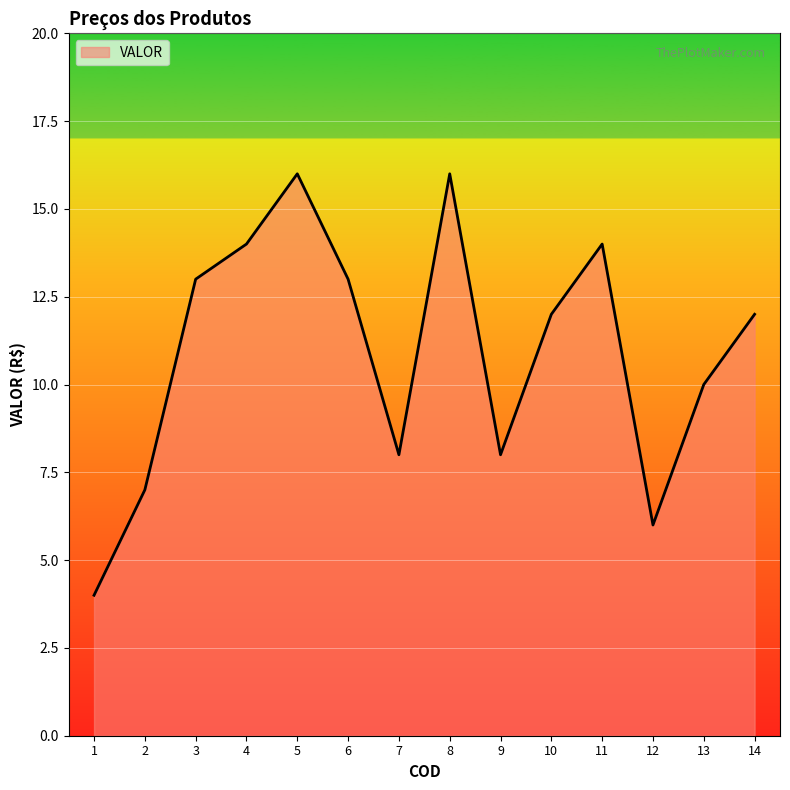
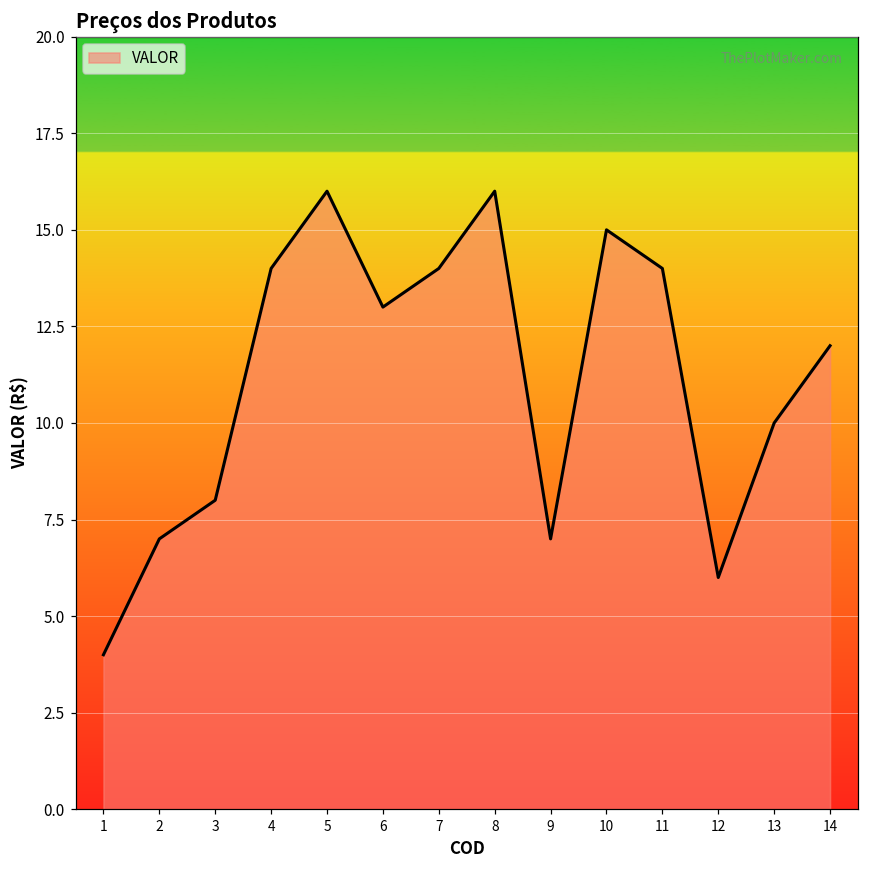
  {
    "1": 4,
    "2": 7,
-   "3": 13,
+   "3": 8,
    "4": 14,
    "5": 16,
    "6": 13,
-   "7": 8,
+   "7": 14,
    "8": 16,
-   "9": 8,
-   "10": 12,
+   "9": 7,
+   "10": 15,
    "11": 14,
    "12": 6,
    "13": 10,
    "14": 12
  }
